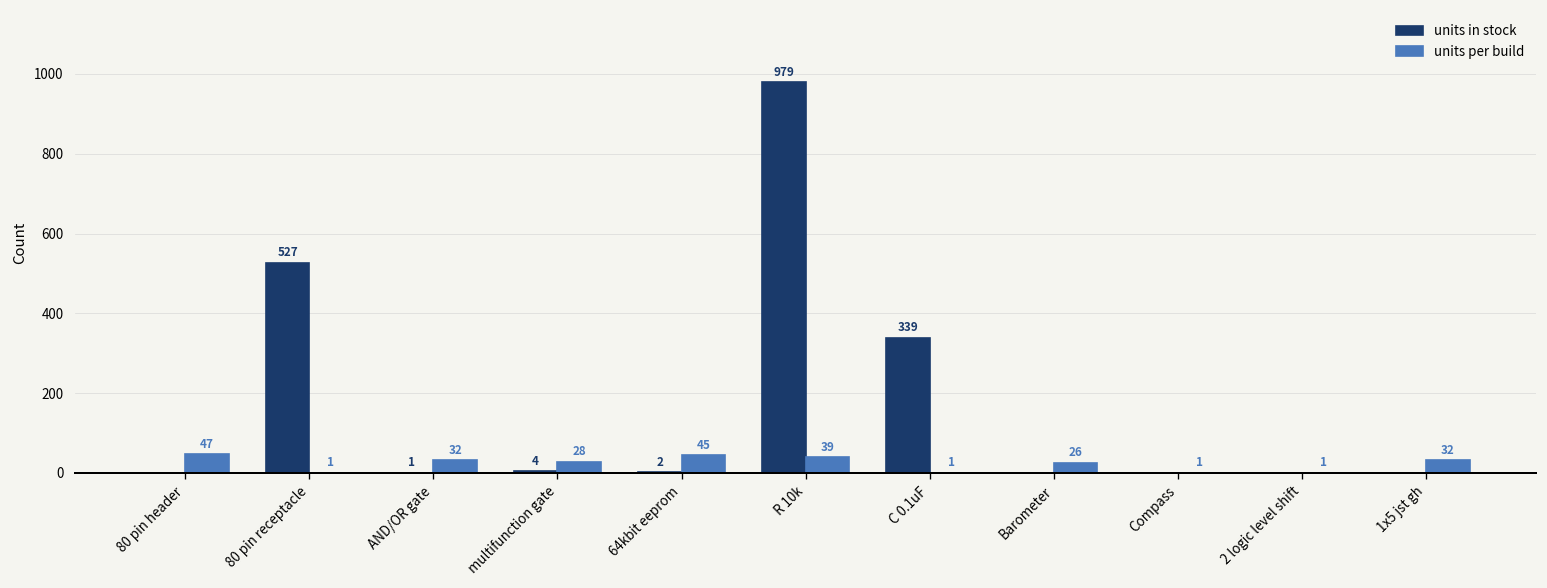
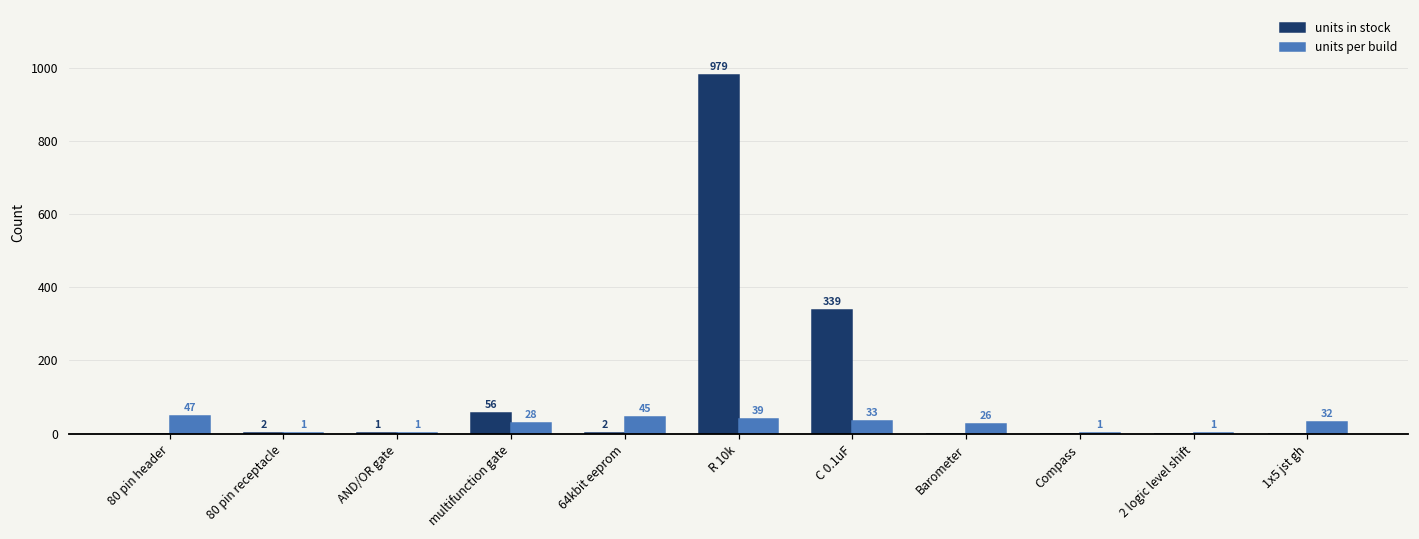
  {
    "units in stock": {
-     "80 pin receptacle": 527,
+     "80 pin receptacle": 2,
      "AND/OR gate": 1,
-     "multifunction gate": 4,
+     "multifunction gate": 56,
      "64kbit eeprom": 2,
      "R 10k": 979,
      "C 0.1uF": 339
    },
    "units per build": {
      "80 pin header": 47,
      "80 pin receptacle": 1,
-     "AND/OR gate": 32,
+     "AND/OR gate": 1,
      "multifunction gate": 28,
      "64kbit eeprom": 45,
      "R 10k": 39,
-     "C 0.1uF": 1,
+     "C 0.1uF": 33,
      "Barometer": 26,
      "Compass": 1,
      "2 logic level shift": 1,
      "1x5 jst gh": 32
    }
  }
